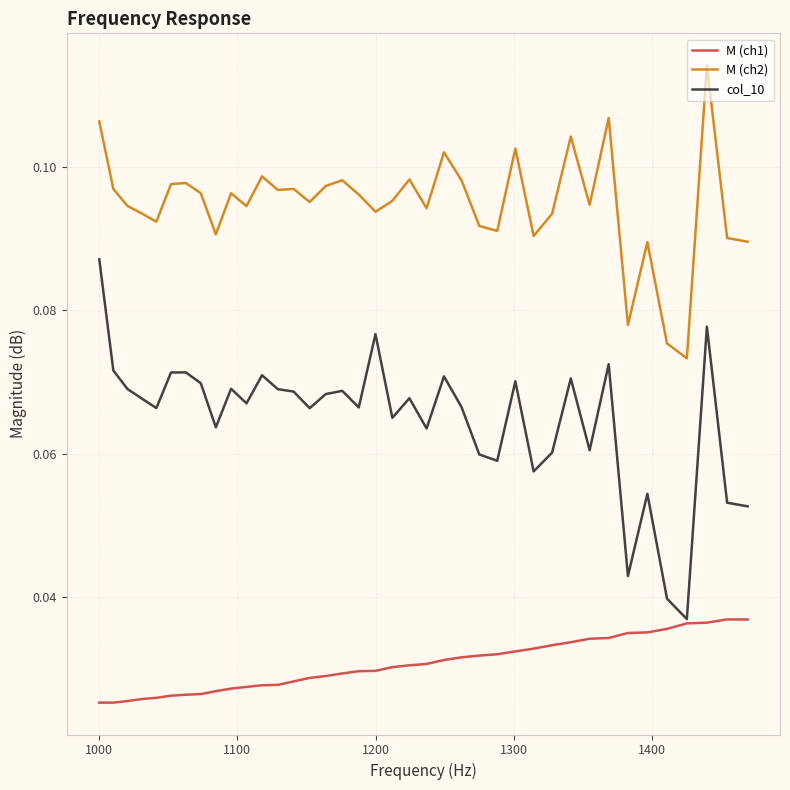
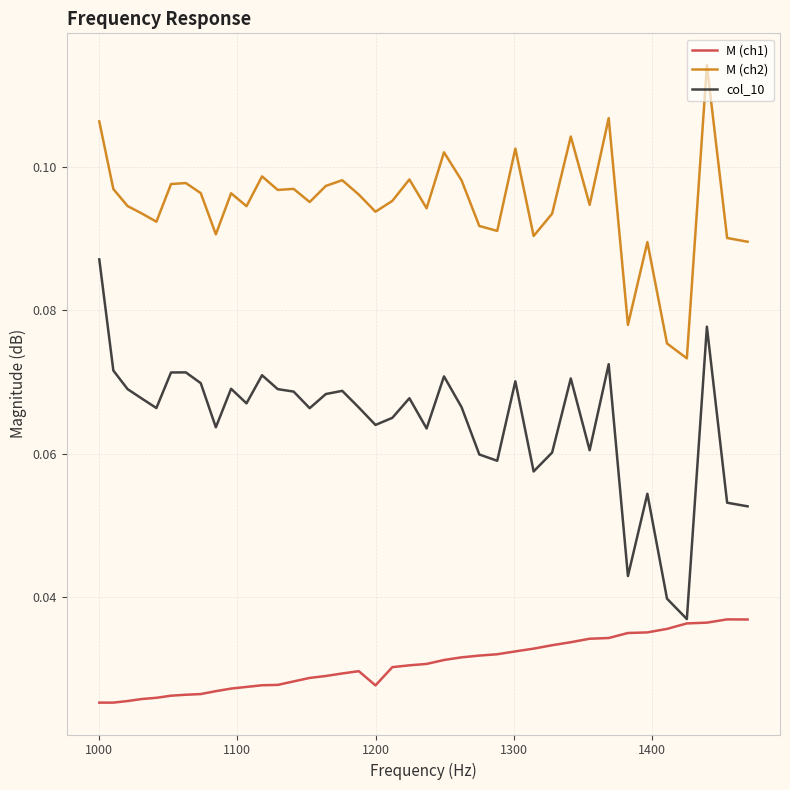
  {
    "M (ch1)": {
      "1000": 0.025,
-     "1200": 0.030
+     "1200": 0.028
    },
    "M (ch2)": {
      "1000": 0.106,
      "1200": 0.094
    },
    "col_10": {
      "1000": 0.087,
-     "1200": 0.077
+     "1200": 0.064
    }
  }
